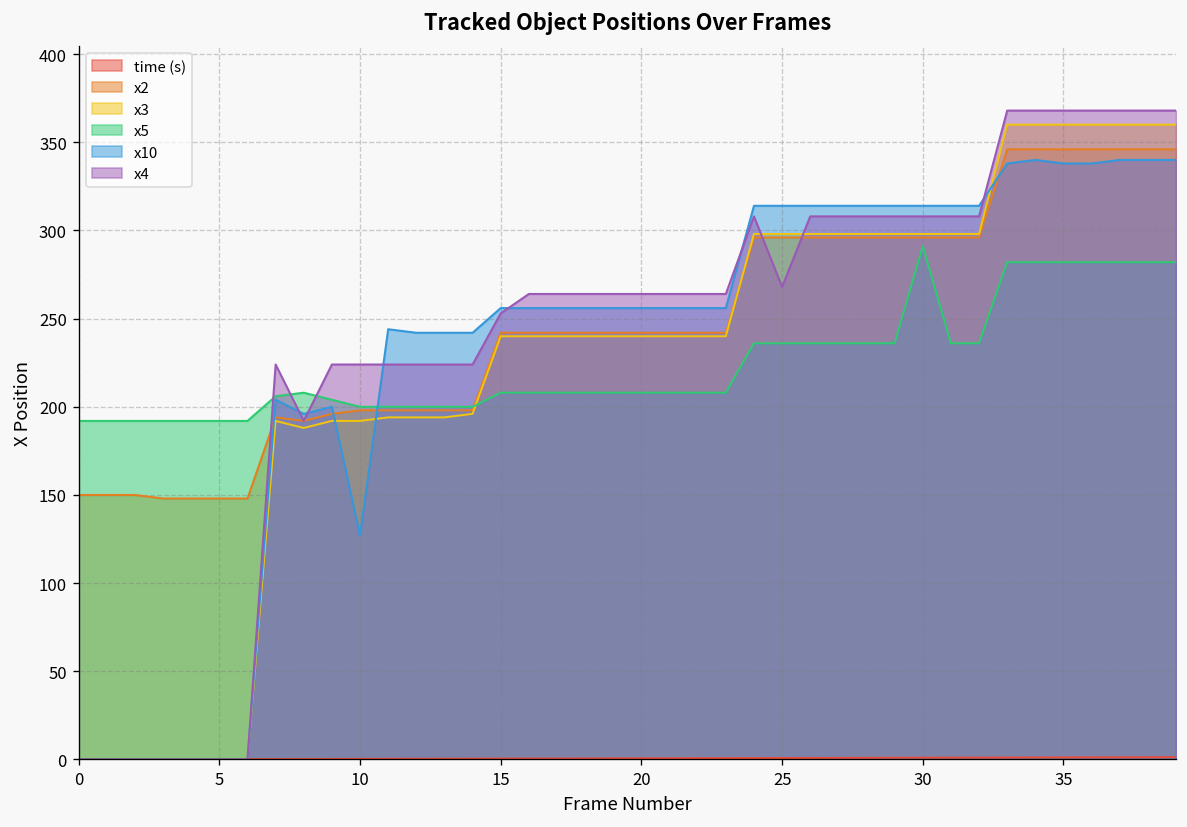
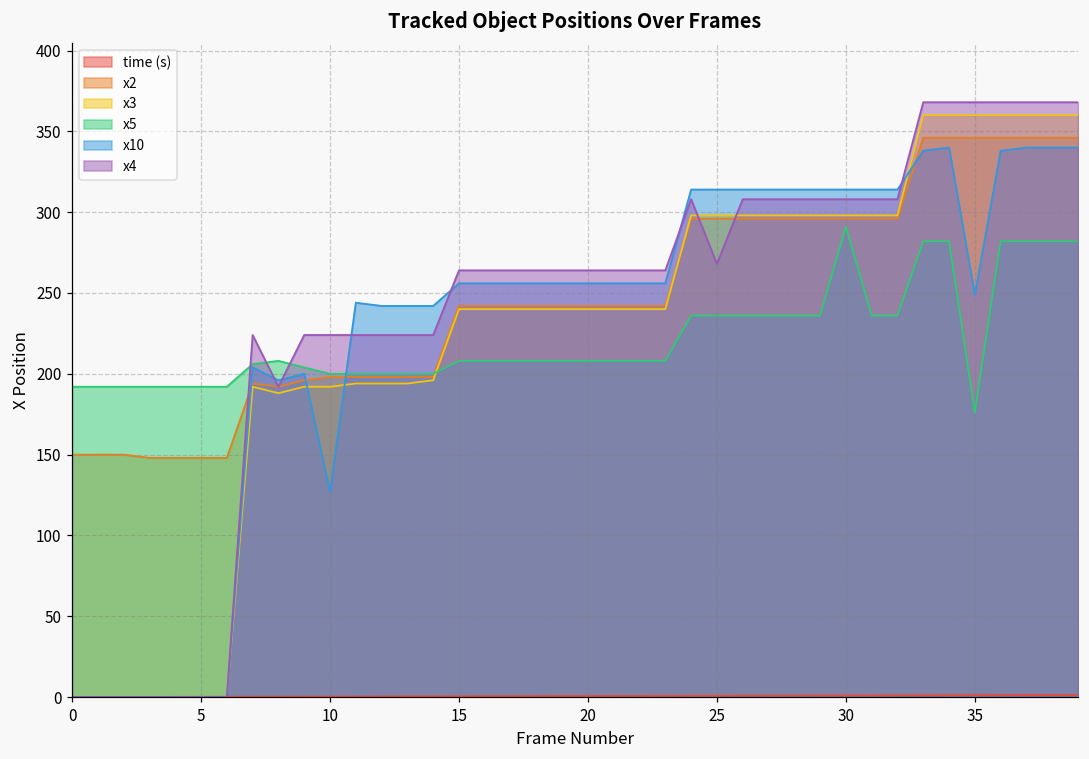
  {
    "x5": {
      "0": 192,
      "5": 192,
      "10": 200,
      "15": 208,
      "20": 208,
      "25": 236,
      "30": 291,
-     "35": 282
+     "35": 176
    },
    "x10": {
      "10": 127,
      "15": 256,
      "20": 256,
      "25": 314,
      "30": 314,
-     "35": 338
+     "35": 249
    },
    "x4": {
      "10": 224,
-     "15": 253,
+     "15": 264,
      "20": 264,
      "25": 268,
      "30": 308,
      "35": 368
    }
  }
